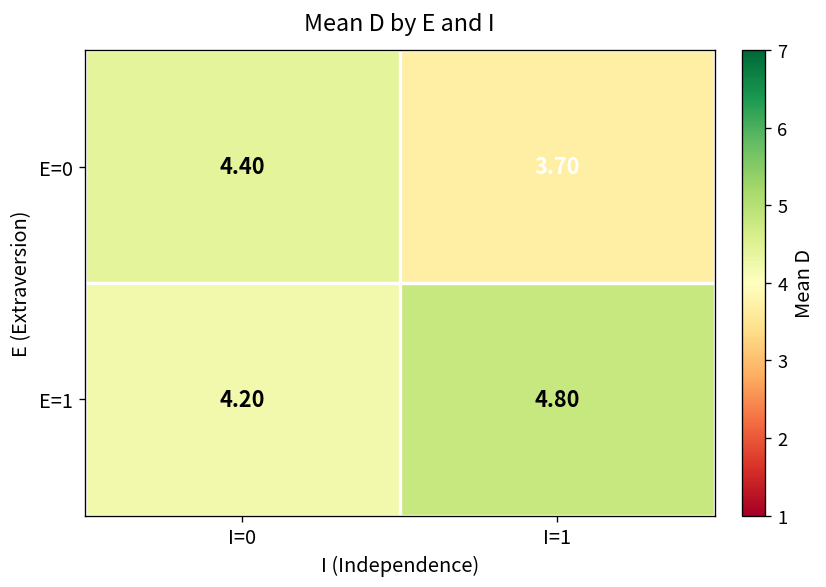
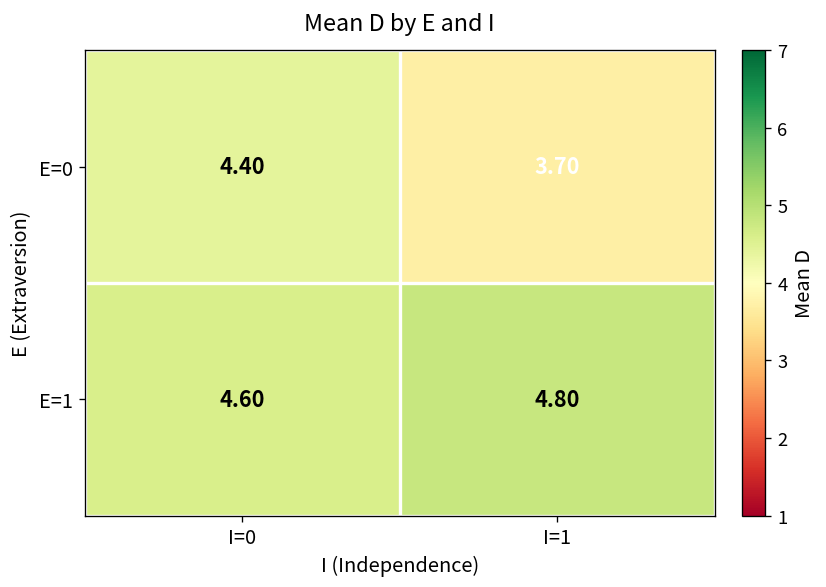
  {
    "E=0": {
      "I=0": 4.40,
      "I=1": 3.70
    },
    "E=1": {
-     "I=0": 4.20,
+     "I=0": 4.60,
      "I=1": 4.80
    }
  }
